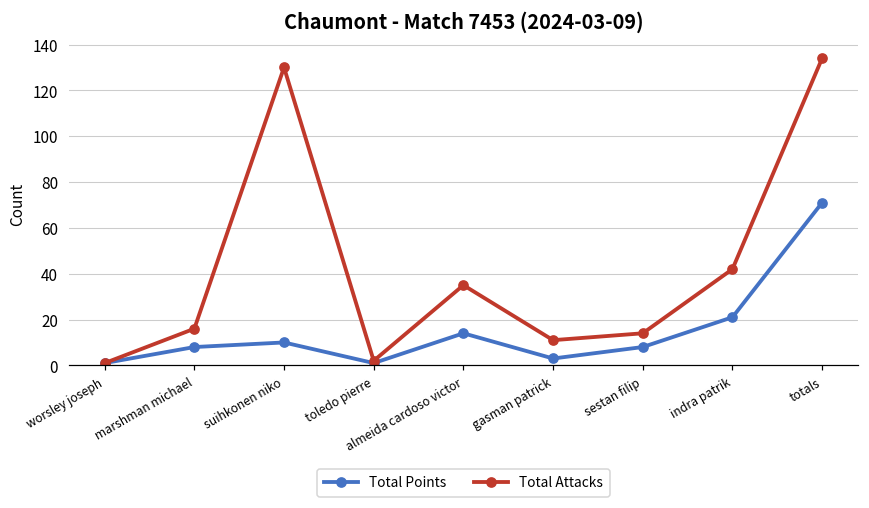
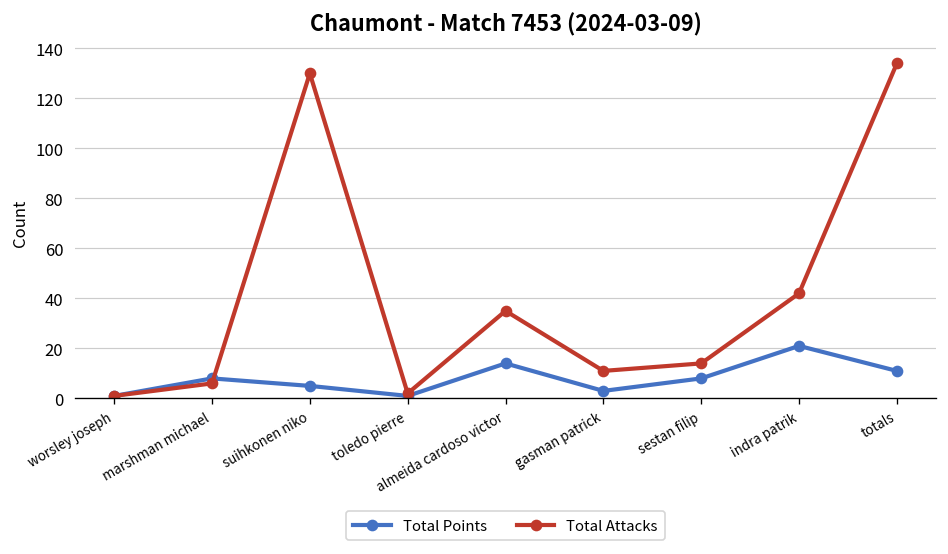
  {
    "Total Points": {
      "marshman michael": 8,
-     "suihkonen niko": 10,
+     "suihkonen niko": 5,
      "almeida cardoso victor": 14,
      "gasman patrick": 3,
      "sestan filip": 8,
      "indra patrik": 21,
-     "totals": 71
+     "totals": 11
    },
    "Total Attacks": {
-     "marshman michael": 16,
+     "marshman michael": 6,
      "suihkonen niko": 130,
      "almeida cardoso victor": 35,
      "gasman patrick": 11,
      "sestan filip": 14,
      "indra patrik": 42,
      "totals": 134
    }
  }
